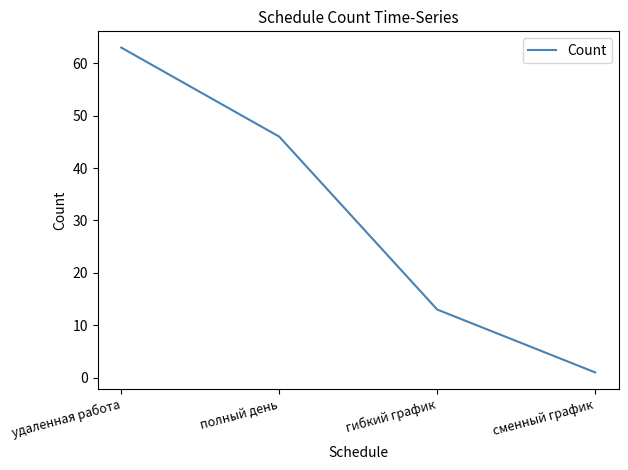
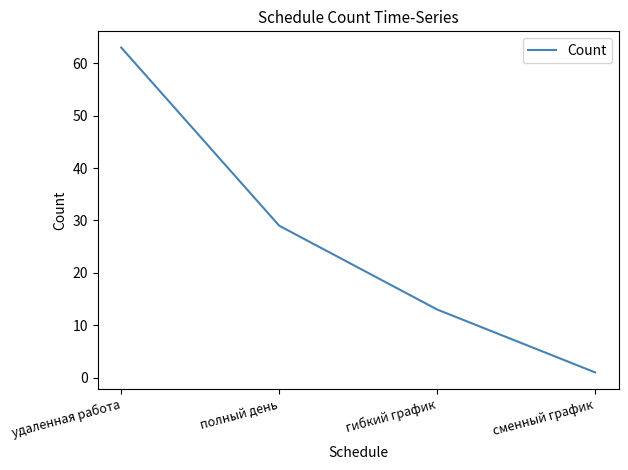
  {
    "удаленная работа": 63,
-   "полный день": 46,
+   "полный день": 29,
    "гибкий график": 13,
    "сменный график": 1
  }
